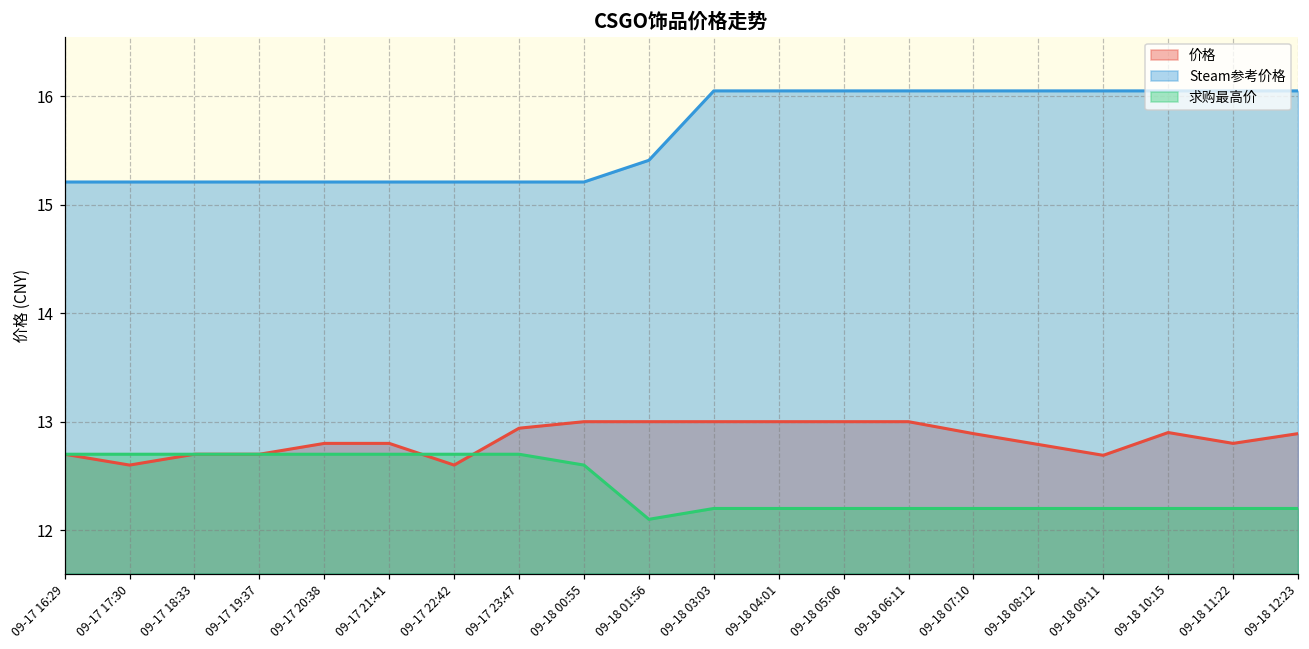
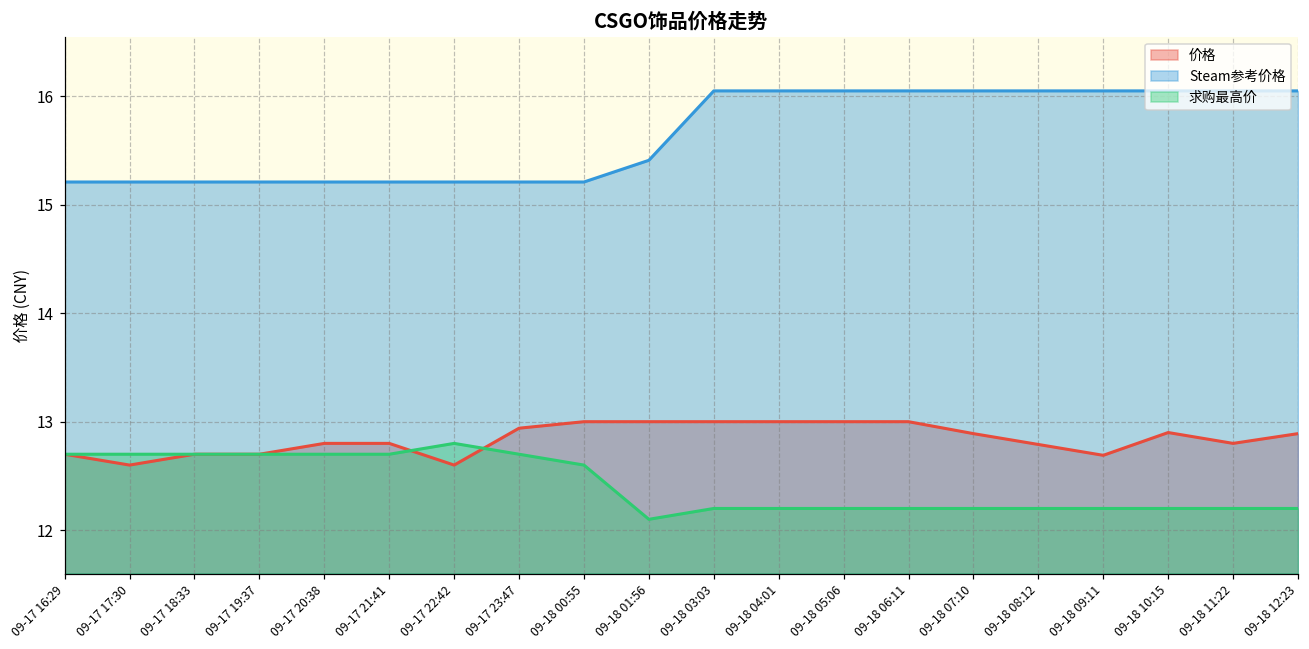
  {
    "价格": {
      "09-17 17:30": 12.6,
      "09-17 20:38": 12.8,
      "09-17 21:41": 12.8,
      "09-17 22:42": 12.6,
      "09-17 23:47": 12.9,
      "09-18 00:55": 13.0,
      "09-18 01:56": 13.0,
      "09-18 03:03": 13.0,
      "09-18 04:01": 13.0,
      "09-18 05:06": 13.0,
      "09-18 06:11": 13.0,
      "09-18 07:10": 12.9,
      "09-18 08:12": 12.8,
      "09-18 09:11": 12.7,
      "09-18 10:15": 12.9,
      "09-18 11:22": 12.8,
      "09-18 12:23": 12.9
    },
    "Steam参考价格": {
      "09-17 16:29": 15.2,
      "09-17 17:30": 15.2,
      "09-17 18:33": 15.2,
      "09-17 19:37": 15.2,
      "09-17 20:38": 15.2,
      "09-17 21:41": 15.2,
      "09-17 22:42": 15.2,
      "09-17 23:47": 15.2,
      "09-18 00:55": 15.2,
      "09-18 01:56": 15.4,
      "09-18 03:03": 16.1,
      "09-18 04:01": 16.1,
      "09-18 05:06": 16.1,
      "09-18 06:11": 16.1,
      "09-18 07:10": 16.1,
      "09-18 08:12": 16.1,
      "09-18 09:11": 16.1,
      "09-18 12:23": 16.1
    },
    "求购最高价": {
      "09-17 17:30": 12.7,
      "09-17 20:38": 12.7,
      "09-17 21:41": 12.7,
-     "09-17 22:42": 12.7,
+     "09-17 22:42": 12.8,
      "09-17 23:47": 12.7,
      "09-18 00:55": 12.6,
      "09-18 01:56": 12.1,
      "09-18 03:03": 12.2,
      "09-18 04:01": 12.2,
      "09-18 05:06": 12.2,
      "09-18 06:11": 12.2,
      "09-18 07:10": 12.2,
      "09-18 08:12": 12.2,
      "09-18 09:11": 12.2,
      "09-18 10:15": 12.2,
      "09-18 11:22": 12.2,
      "09-18 12:23": 12.2
    }
  }
